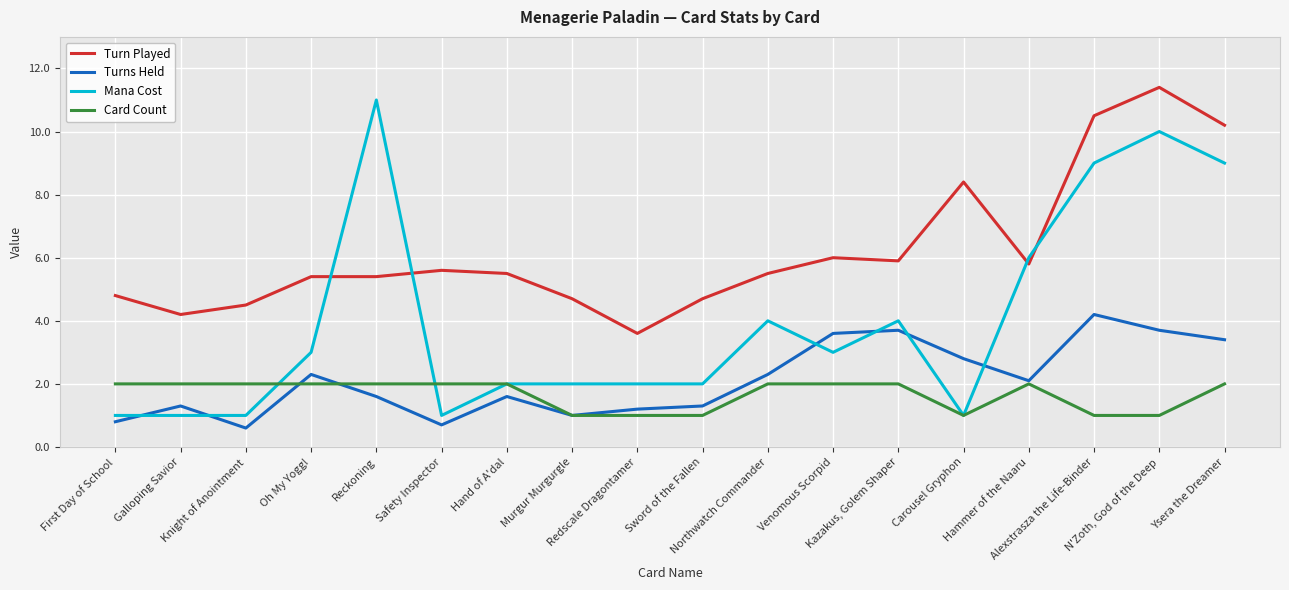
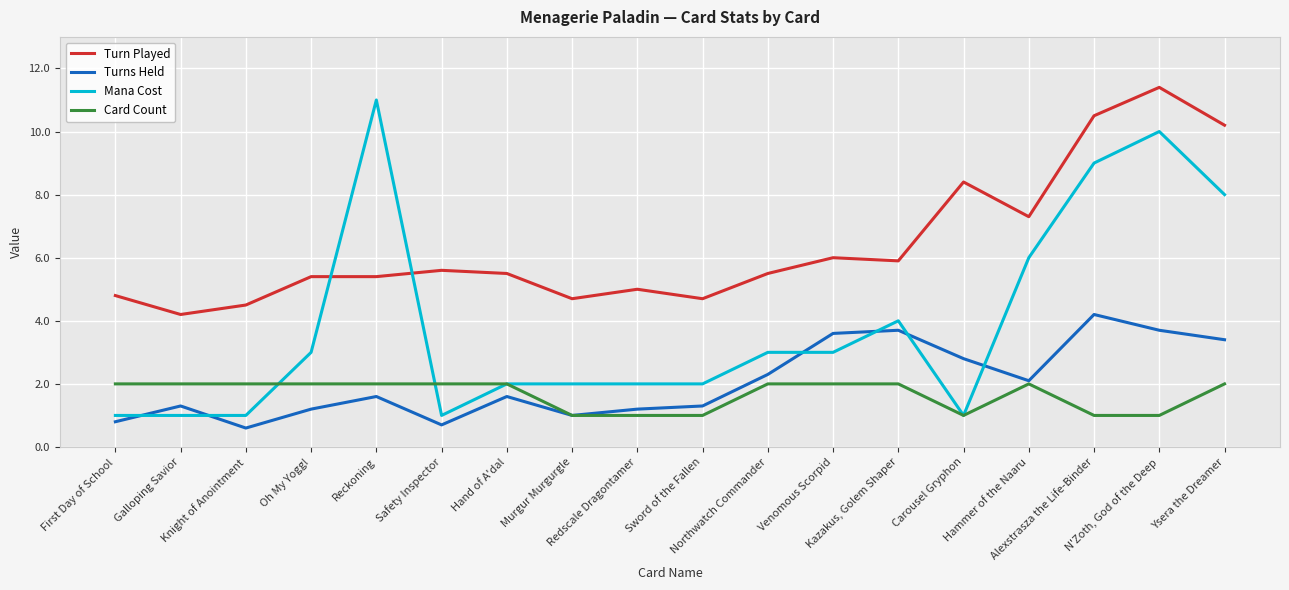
  {
    "Turn Played": {
      "First Day of School": 4.8,
      "Galloping Savior": 4.2,
      "Knight of Anointment": 4.5,
      "Oh My Yogg!": 5.4,
      "Reckoning": 5.4,
      "Safety Inspector": 5.6,
      "Hand of A'dal": 5.5,
      "Murgur Murgurgle": 4.7,
-     "Redscale Dragontamer": 3.6,
+     "Redscale Dragontamer": 5.0,
      "Sword of the Fallen": 4.7,
      "Northwatch Commander": 5.5,
      "Venomous Scorpid": 6.0,
      "Kazakus, Golem Shaper": 5.9,
      "Carousel Gryphon": 8.4,
-     "Hammer of the Naaru": 5.8,
+     "Hammer of the Naaru": 7.3,
      "Alexstrasza the Life-Binder": 10.5,
      "N'Zoth, God of the Deep": 11.4,
      "Ysera the Dreamer": 10.2
    },
    "Turns Held": {
      "First Day of School": 0.8,
      "Galloping Savior": 1.3,
      "Knight of Anointment": 0.6,
-     "Oh My Yogg!": 2.3,
+     "Oh My Yogg!": 1.2,
      "Reckoning": 1.6,
      "Safety Inspector": 0.7,
      "Hand of A'dal": 1.6,
      "Redscale Dragontamer": 1.2,
      "Sword of the Fallen": 1.3,
      "Northwatch Commander": 2.3,
      "Venomous Scorpid": 3.6,
      "Kazakus, Golem Shaper": 3.7,
      "Carousel Gryphon": 2.8,
      "Hammer of the Naaru": 2.1,
      "Alexstrasza the Life-Binder": 4.2,
      "N'Zoth, God of the Deep": 3.7,
      "Ysera the Dreamer": 3.4
    },
    "Mana Cost": {
      "First Day of School": 1,
      "Galloping Savior": 1,
      "Knight of Anointment": 1,
      "Oh My Yogg!": 3,
      "Reckoning": 11,
      "Safety Inspector": 1,
      "Murgur Murgurgle": 2,
      "Redscale Dragontamer": 2,
      "Sword of the Fallen": 2,
-     "Northwatch Commander": 4,
+     "Northwatch Commander": 3,
      "Venomous Scorpid": 3,
      "Kazakus, Golem Shaper": 4,
      "Hammer of the Naaru": 6,
      "Alexstrasza the Life-Binder": 9,
      "N'Zoth, God of the Deep": 10,
-     "Ysera the Dreamer": 9
+     "Ysera the Dreamer": 8
    },
    "Card Count": {
      "First Day of School": 2.0,
      "Galloping Savior": 2.0,
      "Knight of Anointment": 2.0,
      "Oh My Yogg!": 2.0,
      "Reckoning": 2.0,
      "Safety Inspector": 2.0,
      "Redscale Dragontamer": 1.0,
      "Sword of the Fallen": 1.0,
      "Northwatch Commander": 2.0,
      "Venomous Scorpid": 2.0,
      "Kazakus, Golem Shaper": 2.0,
      "Hammer of the Naaru": 2.0,
      "Alexstrasza the Life-Binder": 1.0,
      "N'Zoth, God of the Deep": 1.0,
      "Ysera the Dreamer": 2.0
    }
  }
